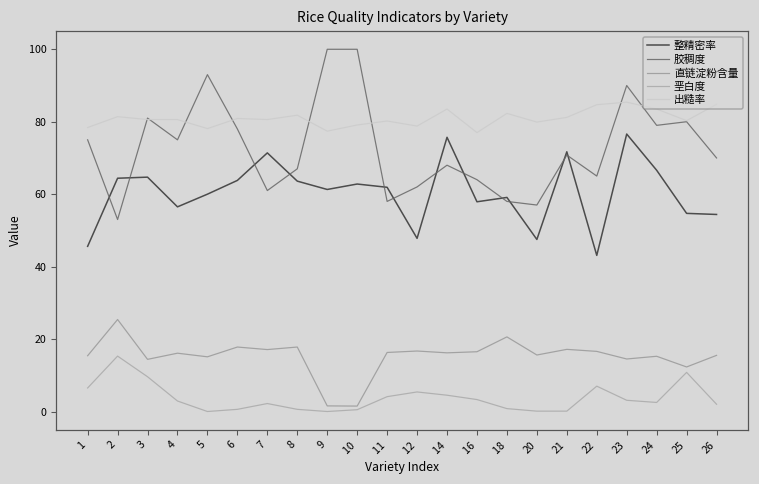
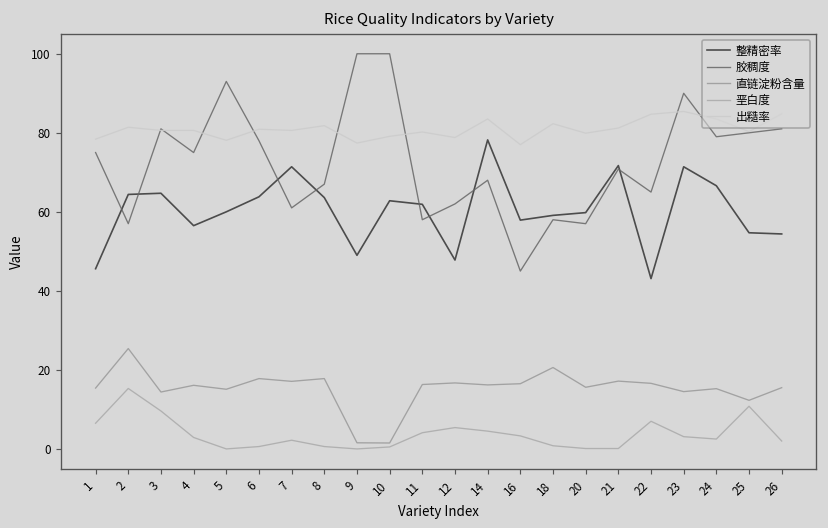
  {
    "整精密率": {
      "1": 46,
      "2": 64,
      "3": 65,
      "4": 57,
      "5": 60,
      "6": 64,
      "7": 71,
      "8": 64,
-     "9": 61,
+     "9": 49,
      "10": 63,
      "11": 62,
      "12": 48,
-     "14": 76,
+     "14": 78,
      "16": 58,
      "18": 59,
-     "20": 48,
+     "20": 60,
      "21": 72,
      "22": 43,
-     "23": 77,
+     "23": 71,
      "24": 67,
      "25": 55,
      "26": 54
    },
    "胶稠度": {
      "1": 75,
-     "2": 53,
+     "2": 57,
      "4": 75,
      "5": 93,
      "6": 78,
      "7": 61,
      "8": 67,
      "9": 100,
      "10": 100,
      "11": 58,
      "12": 62,
      "14": 68,
-     "16": 64,
+     "16": 45,
      "18": 58,
      "20": 57,
      "21": 71,
      "22": 65,
      "23": 90,
      "24": 79,
-     "26": 70
+     "26": 81
    }
  }
